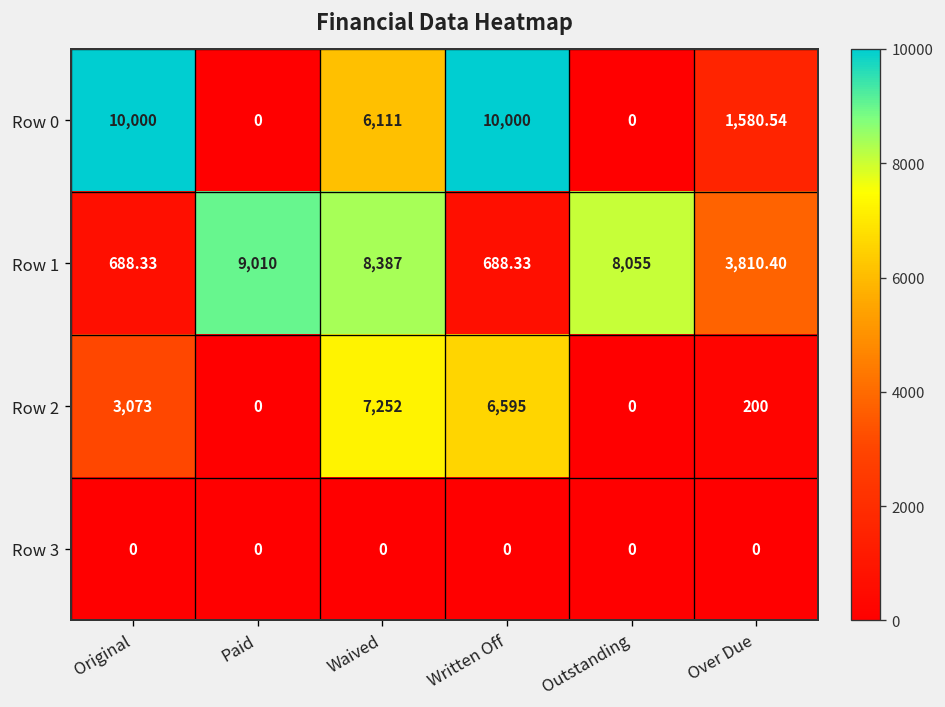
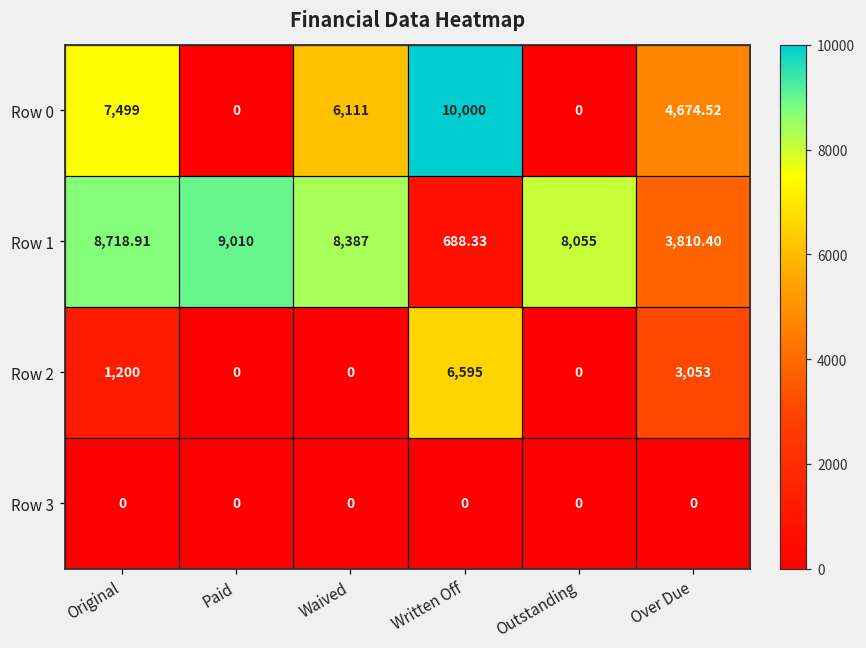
  {
    "Row 0": {
-     "Original": "10,000",
+     "Original": "7,499",
      "Paid": "0",
      "Waived": "6,111",
      "Written Off": "10,000",
      "Outstanding": "0",
-     "Over Due": "1,580.54"
+     "Over Due": "4,674.52"
    },
    "Row 1": {
-     "Original": "688.33",
+     "Original": "8,718.91",
      "Paid": "9,010",
      "Waived": "8,387",
      "Written Off": "688.33",
      "Outstanding": "8,055",
      "Over Due": "3,810.40"
    },
    "Row 2": {
-     "Original": "3,073",
+     "Original": "1,200",
      "Paid": "0",
-     "Waived": "7,252",
+     "Waived": "0",
      "Written Off": "6,595",
      "Outstanding": "0",
-     "Over Due": "200"
+     "Over Due": "3,053"
    },
    "Row 3": {
      "Original": "0",
      "Paid": "0",
      "Waived": "0",
      "Written Off": "0",
      "Outstanding": "0",
      "Over Due": "0"
    }
  }
